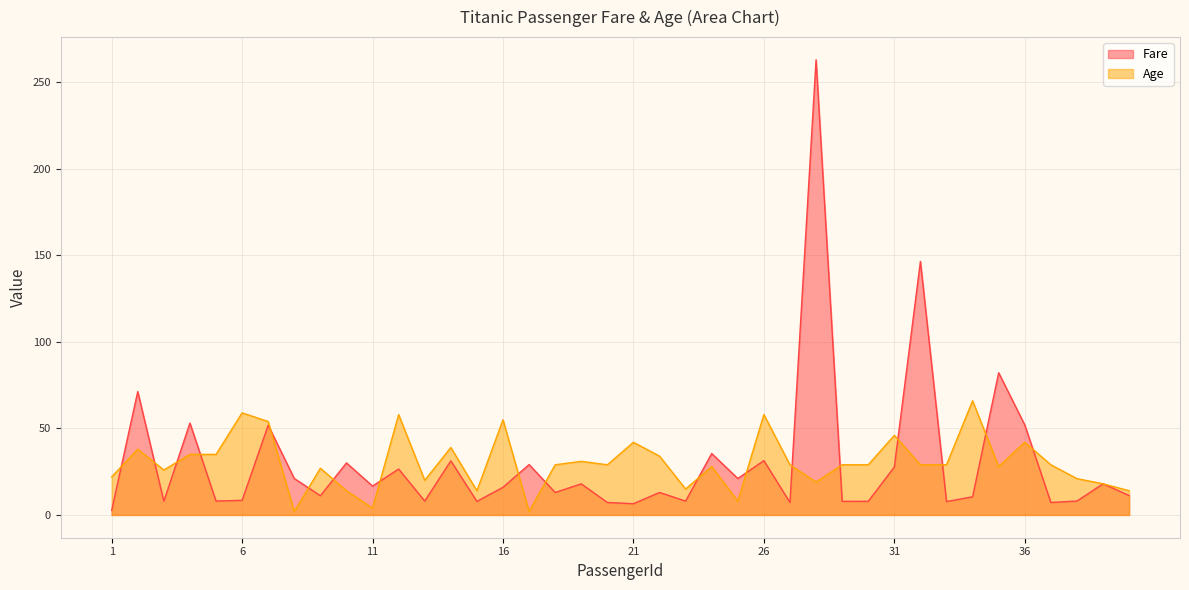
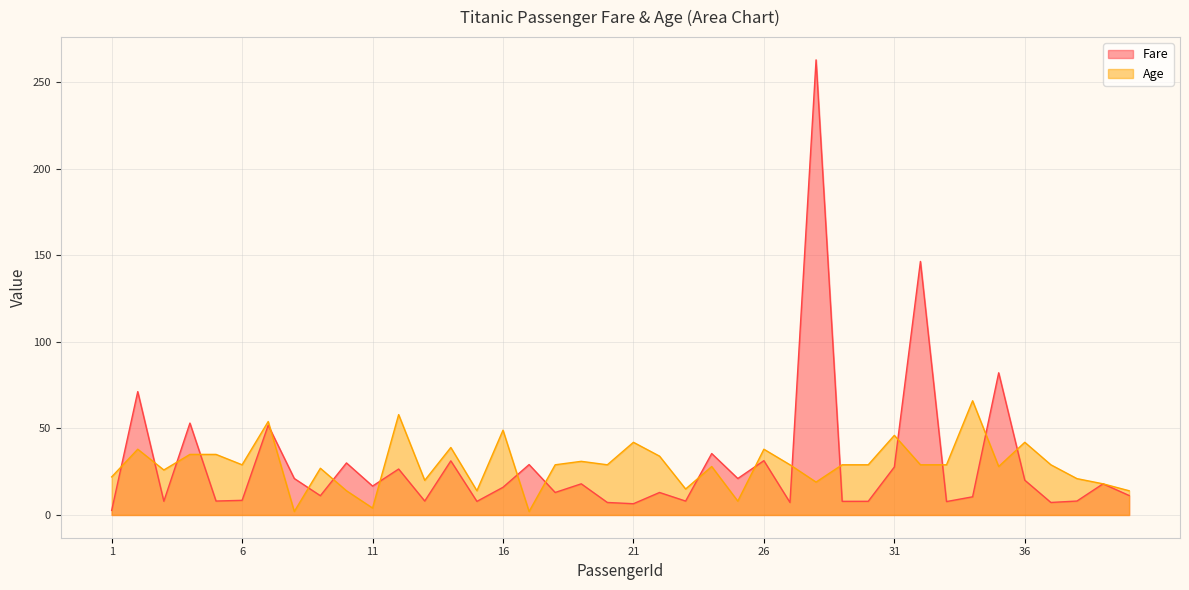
  {
    "Fare": {
      "1": 3,
      "6": 8,
      "11": 17,
      "16": 16,
      "21": 7,
      "26": 31,
      "31": 28,
-     "36": 52
+     "36": 20
    },
    "Age": {
      "1": 22,
-     "6": 59,
+     "6": 29,
      "11": 4,
-     "16": 55,
+     "16": 49,
      "21": 42,
-     "26": 58,
+     "26": 38,
      "31": 46,
      "36": 42
    }
  }
